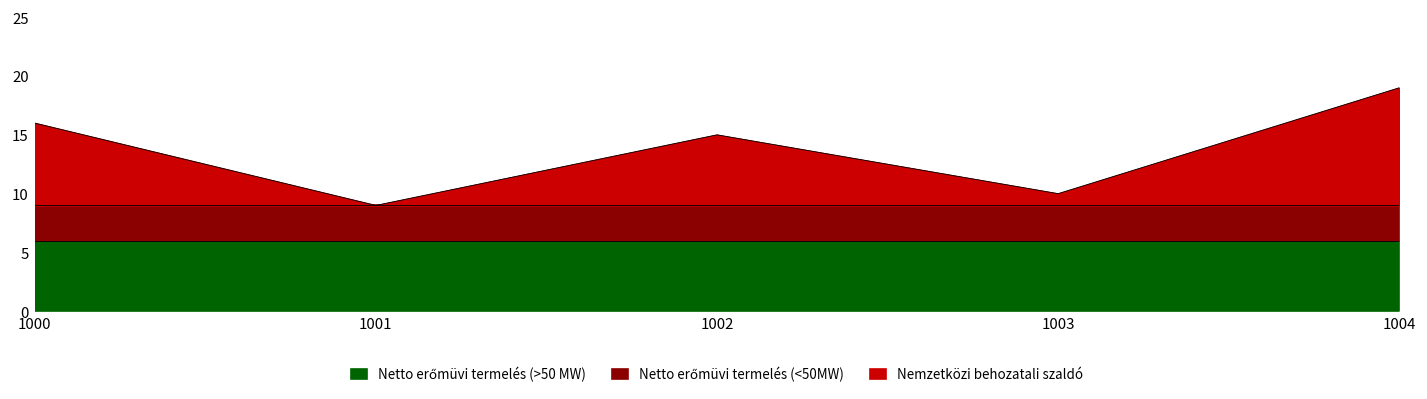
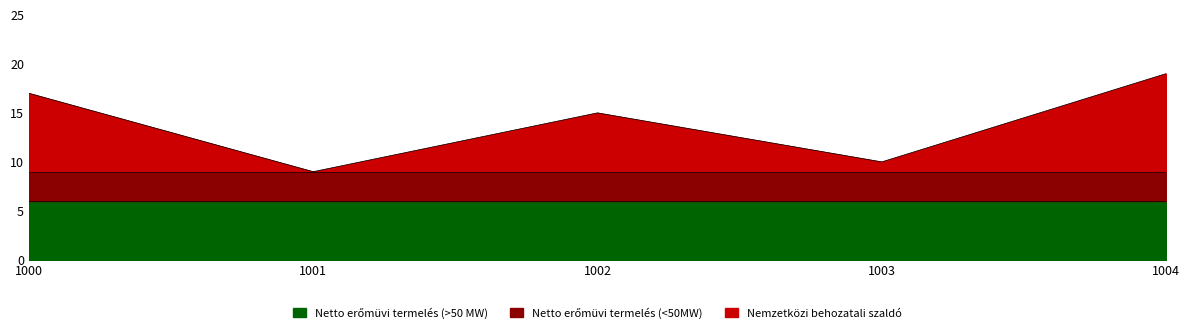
  {
    "Netto erőmüvi termelés (>50 MW)": {
      "1000": 6,
      "1001": 6,
      "1002": 6,
      "1003": 6,
      "1004": 6
    },
    "Netto erőmüvi termelés (<50MW)": {
      "1000": 9,
      "1002": 9,
      "1003": 9,
      "1004": 9
    },
    "Nemzetközi behozatali szaldó": {
-     "1000": 16,
+     "1000": 17,
      "1002": 15,
      "1003": 10,
      "1004": 19
    }
  }
